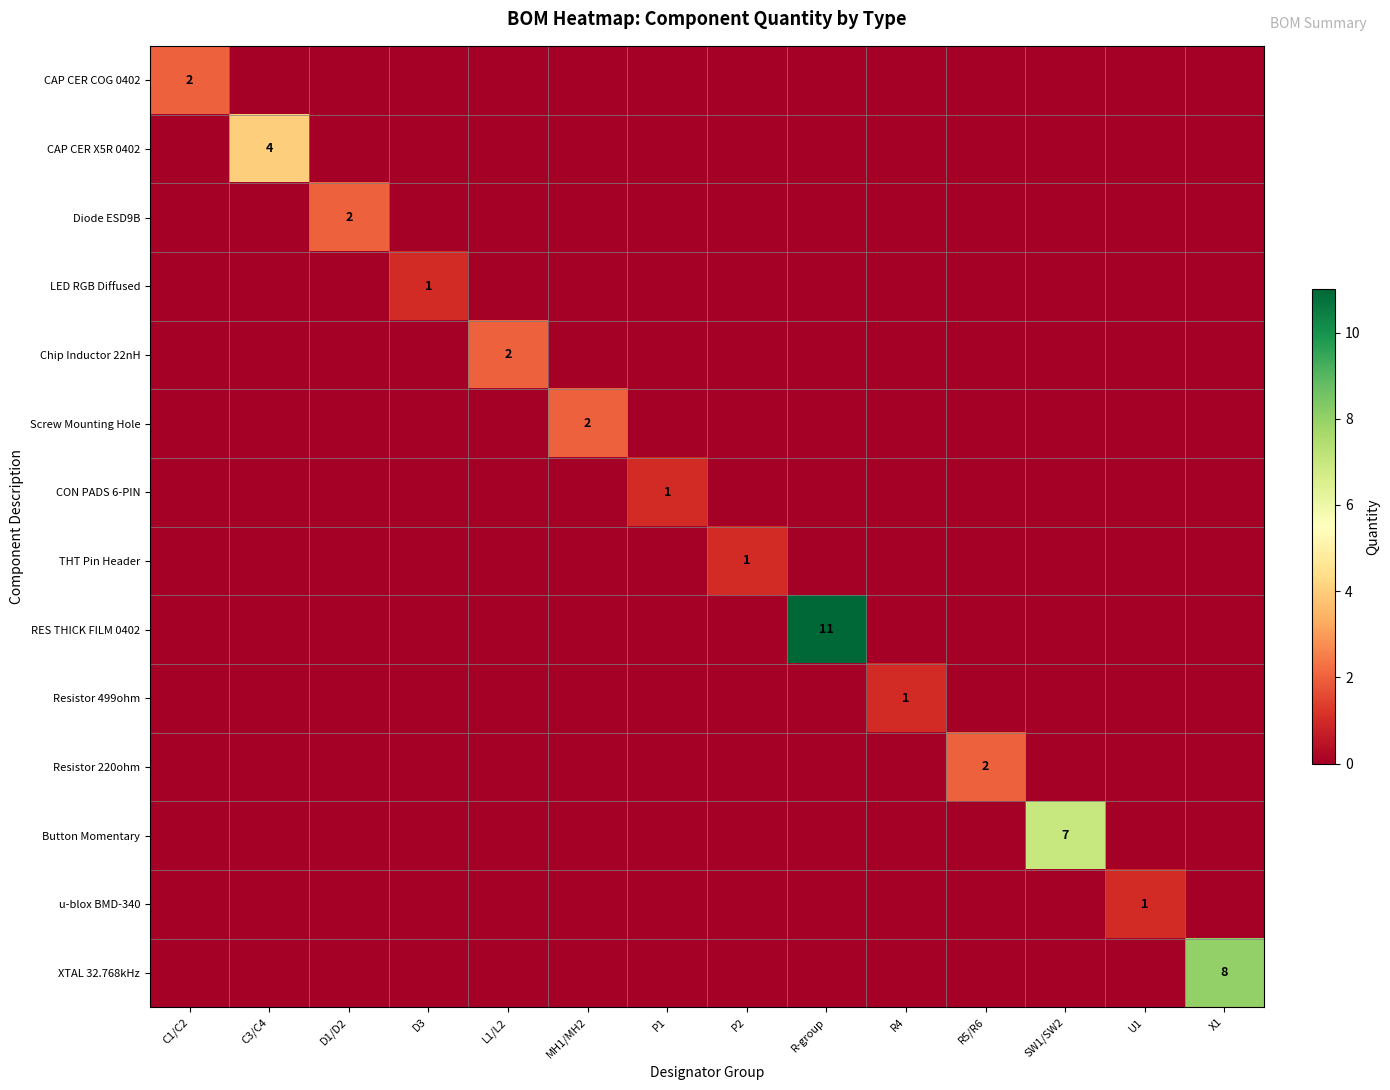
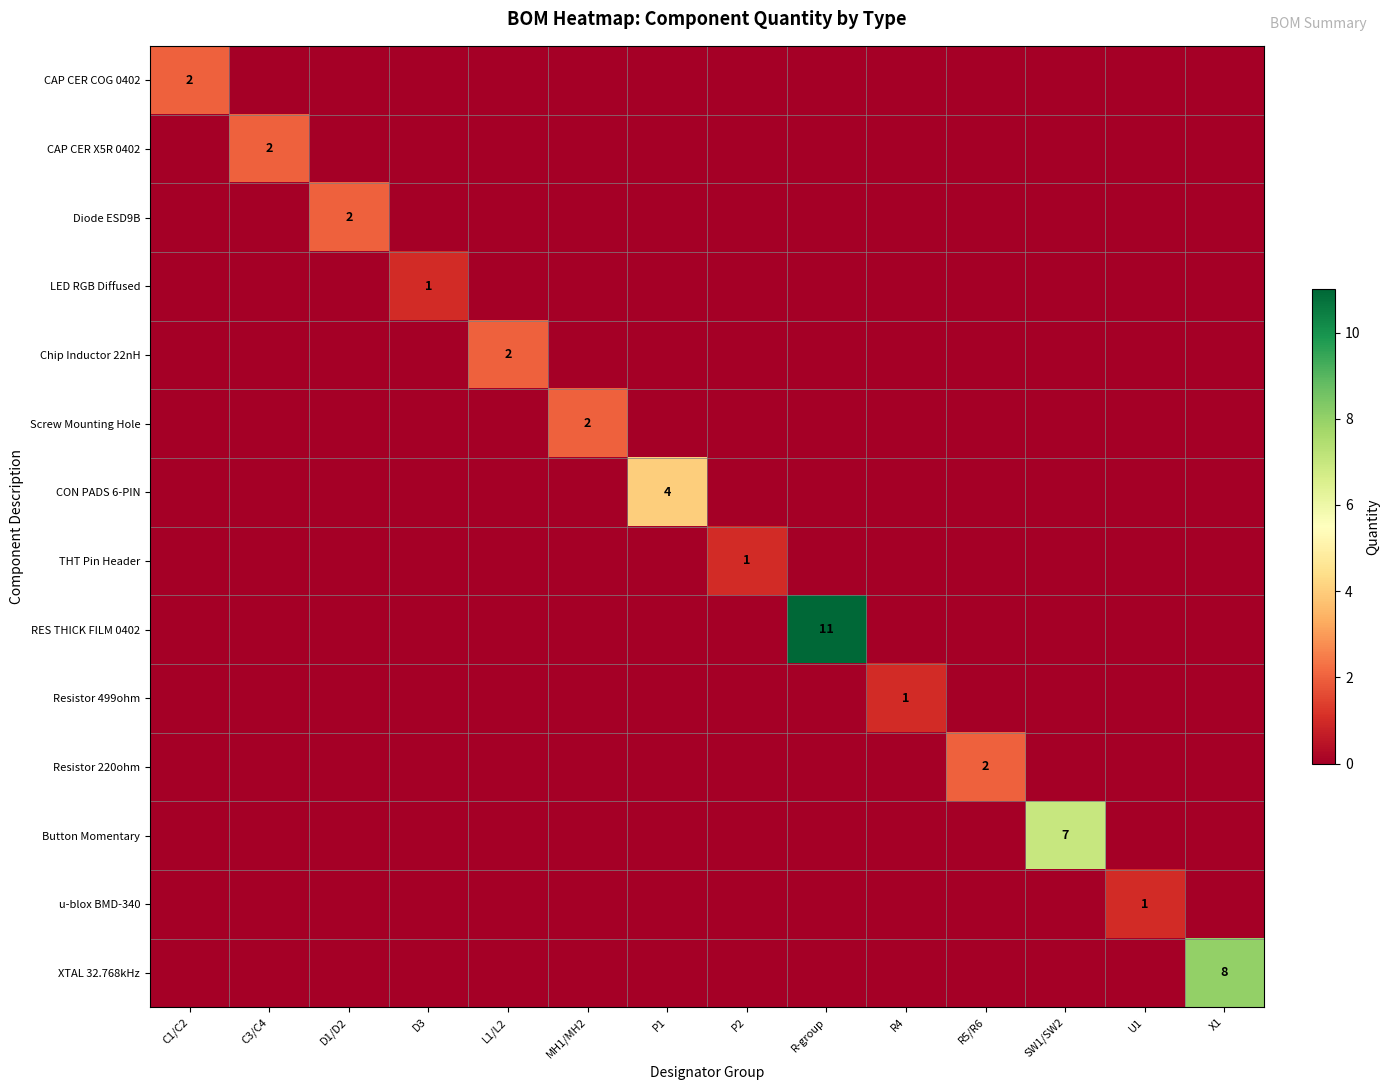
  {
    "CAP CER COG 0402": {
      "C1/C2": 2
    },
    "CAP CER X5R 0402": {
-     "C3/C4": 4
+     "C3/C4": 2
    },
    "Diode ESD9B": {
      "D1/D2": 2
    },
    "LED RGB Diffused": {
      "D3": 1
    },
    "Chip Inductor 22nH": {
      "L1/L2": 2
    },
    "Screw Mounting Hole": {
      "MH1/MH2": 2
    },
    "CON PADS 6-PIN": {
-     "P1": 1
+     "P1": 4
    },
    "THT Pin Header": {
      "P2": 1
    },
    "RES THICK FILM 0402": {
      "R-group": 11
    },
    "Resistor 499ohm": {
      "R4": 1
    },
    "Resistor 220ohm": {
      "R5/R6": 2
    },
    "Button Momentary": {
      "SW1/SW2": 7
    },
    "u-blox BMD-340": {
      "U1": 1
    },
    "XTAL 32.768kHz": {
      "X1": 8
    }
  }
